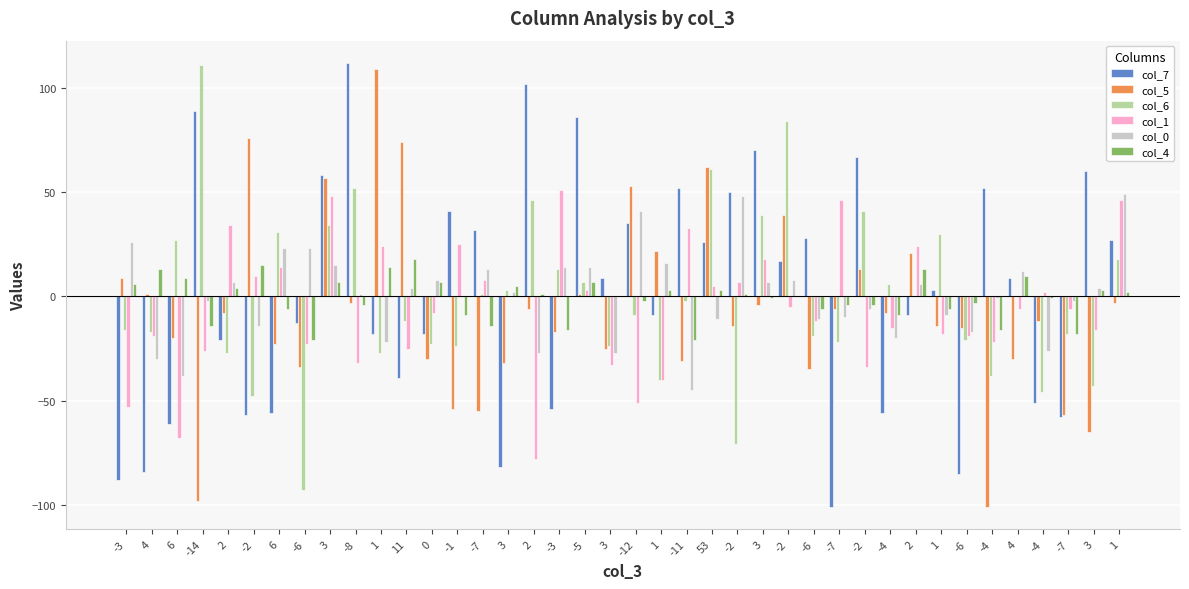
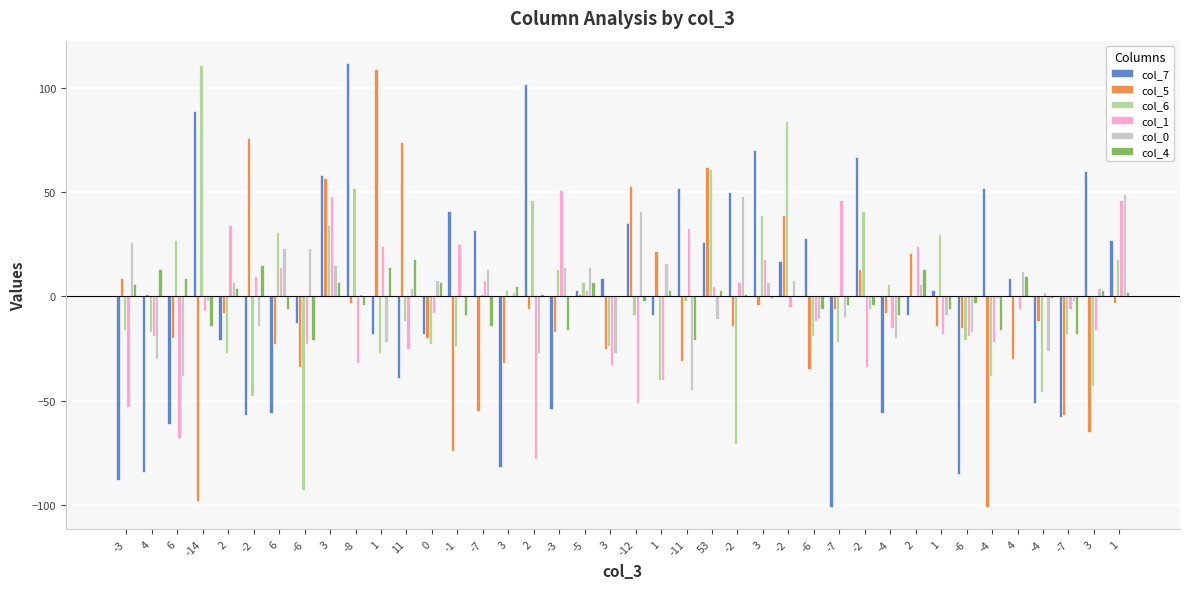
  {
    "col_7": {
      "-14": 89,
      "-8": 112,
      "11": -39,
      "0": -18,
      "-1": 41,
-     "-5": 86,
+     "-5": 3,
      "-12": 35,
      "-11": 52,
      "53": 26
    },
    "col_5": {
      "-14": -98,
      "-8": -3,
      "11": 74,
-     "0": -30,
-     "-1": -54,
+     "0": -20,
+     "-1": -74,
      "-12": 53,
      "-11": -31,
      "53": 62
    },
    "col_1": {
-     "-14": -26,
+     "-14": -7,
      "-8": -32,
      "11": -25,
      "0": -8,
      "-1": 25,
      "-5": 3,
      "-12": -51,
      "-11": 33,
      "53": 5
    },
    "col_4": {
      "-14": -14,
      "-8": -4,
      "11": 18,
      "0": 7,
      "-1": -9,
      "-5": 7,
      "-12": -2,
      "-11": -21,
      "53": 3
    }
  }
